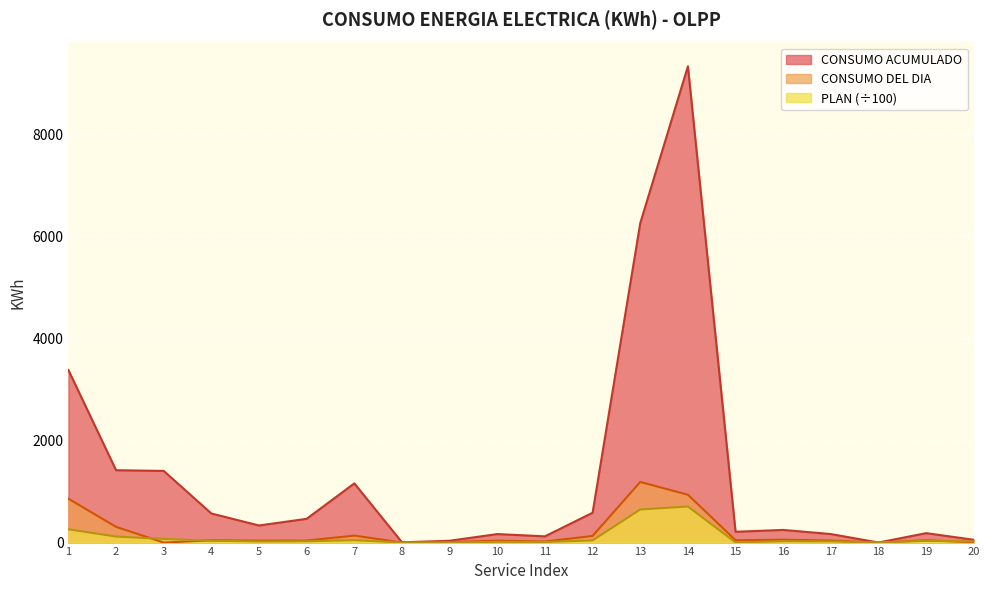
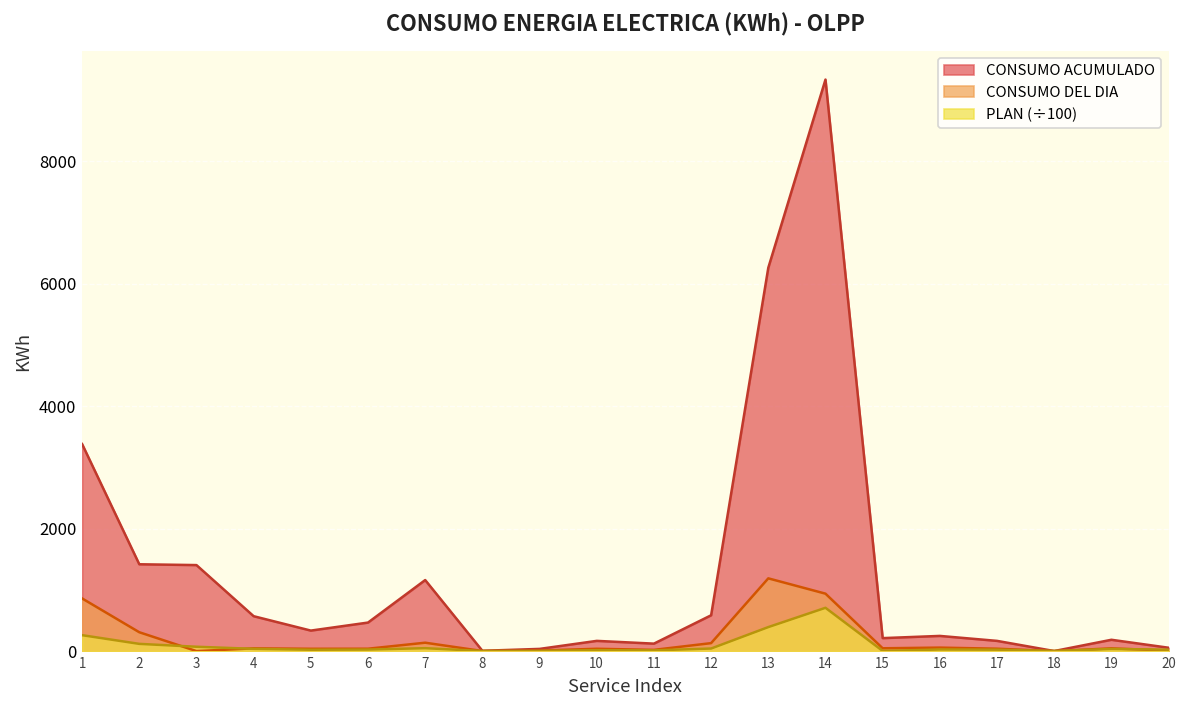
  {
    "CONSUMO ACUMULADO": {
      "1": 3400,
      "2": 1400,
      "3": 1400,
      "4": 600,
      "5": 300,
      "6": 500,
      "7": 1200,
      "10": 200,
      "11": 100,
      "12": 600,
      "13": 6300,
      "14": 9300,
      "15": 200,
      "16": 200,
      "17": 200,
      "19": 200
    },
    "CONSUMO DEL DIA": {
      "1": 900,
      "2": 300,
      "3": 0,
      "7": 100,
      "12": 100,
      "13": 1200,
      "14": 900
    },
    "PLAN (÷100)": {
      "1": 300,
      "2": 100,
      "3": 100,
      "7": 0,
      "12": 0,
-     "13": 600,
+     "13": 400,
      "14": 700
    }
  }
